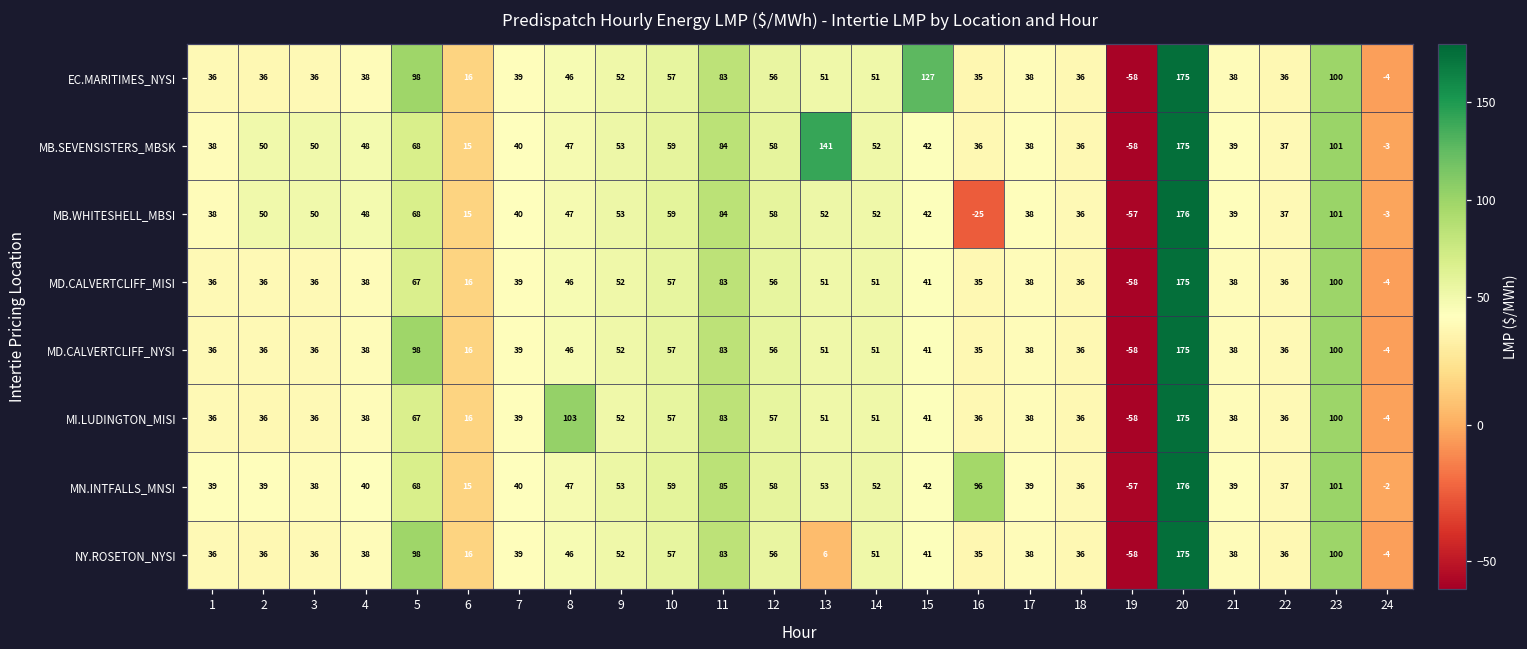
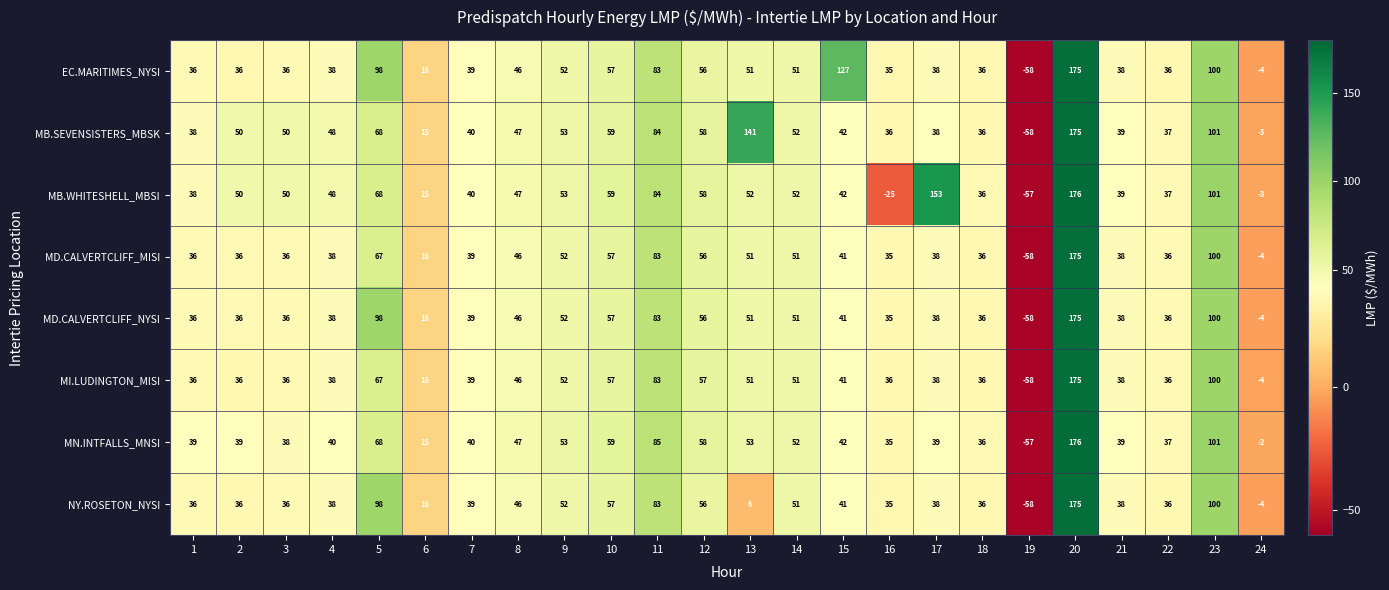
  {
    "EC.MARITIMES_NYSI": {
      "1": 36,
      "2": 36,
      "3": 36,
      "4": 38,
      "5": 98,
      "6": 16,
      "7": 39,
      "8": 46,
      "9": 52,
      "10": 57,
      "11": 83,
      "12": 56,
      "13": 51,
      "14": 51,
      "15": 127,
      "16": 35,
      "17": 38,
      "18": 36,
      "19": -58,
      "20": 175,
      "21": 38,
      "22": 36,
      "23": 100,
      "24": -4
    },
    "MB.SEVENSISTERS_MBSK": {
      "1": 38,
      "2": 50,
      "3": 50,
      "4": 48,
      "5": 68,
      "6": 15,
      "7": 40,
      "8": 47,
      "9": 53,
      "10": 59,
      "11": 84,
      "12": 58,
      "13": 141,
      "14": 52,
      "15": 42,
      "16": 36,
      "17": 38,
      "18": 36,
      "19": -58,
      "20": 175,
      "21": 39,
      "22": 37,
      "23": 101,
      "24": -3
    },
    "MB.WHITESHELL_MBSI": {
      "1": 38,
      "2": 50,
      "3": 50,
      "4": 48,
      "5": 68,
      "6": 15,
      "7": 40,
      "8": 47,
      "9": 53,
      "10": 59,
      "11": 84,
      "12": 58,
      "13": 52,
      "14": 52,
      "15": 42,
      "16": -25,
-     "17": 38,
+     "17": 153,
      "18": 36,
      "19": -57,
      "20": 176,
      "21": 39,
      "22": 37,
      "23": 101,
      "24": -3
    },
    "MD.CALVERTCLIFF_MISI": {
      "1": 36,
      "2": 36,
      "3": 36,
      "4": 38,
      "5": 67,
      "6": 16,
      "7": 39,
      "8": 46,
      "9": 52,
      "10": 57,
      "11": 83,
      "12": 56,
      "13": 51,
      "14": 51,
      "15": 41,
      "16": 35,
      "17": 38,
      "18": 36,
      "19": -58,
      "20": 175,
      "21": 38,
      "22": 36,
      "23": 100,
      "24": -4
    },
    "MD.CALVERTCLIFF_NYSI": {
      "1": 36,
      "2": 36,
      "3": 36,
      "4": 38,
      "5": 98,
      "6": 16,
      "7": 39,
      "8": 46,
      "9": 52,
      "10": 57,
      "11": 83,
      "12": 56,
      "13": 51,
      "14": 51,
      "15": 41,
      "16": 35,
      "17": 38,
      "18": 36,
      "19": -58,
      "20": 175,
      "21": 38,
      "22": 36,
      "23": 100,
      "24": -4
    },
    "MI.LUDINGTON_MISI": {
      "1": 36,
      "2": 36,
      "3": 36,
      "4": 38,
      "5": 67,
      "6": 16,
      "7": 39,
-     "8": 103,
+     "8": 46,
      "9": 52,
      "10": 57,
      "11": 83,
      "12": 57,
      "13": 51,
      "14": 51,
      "15": 41,
      "16": 36,
      "17": 38,
      "18": 36,
      "19": -58,
      "20": 175,
      "21": 38,
      "22": 36,
      "23": 100,
      "24": -4
    },
    "MN.INTFALLS_MNSI": {
      "1": 39,
      "2": 39,
      "3": 38,
      "4": 40,
      "5": 68,
      "6": 15,
      "7": 40,
      "8": 47,
      "9": 53,
      "10": 59,
      "11": 85,
      "12": 58,
      "13": 53,
      "14": 52,
      "15": 42,
-     "16": 96,
+     "16": 35,
      "17": 39,
      "18": 36,
      "19": -57,
      "20": 176,
      "21": 39,
      "22": 37,
      "23": 101,
      "24": -2
    },
    "NY.ROSETON_NYSI": {
      "1": 36,
      "2": 36,
      "3": 36,
      "4": 38,
      "5": 98,
      "6": 16,
      "7": 39,
      "8": 46,
      "9": 52,
      "10": 57,
      "11": 83,
      "12": 56,
      "13": 6,
      "14": 51,
      "15": 41,
      "16": 35,
      "17": 38,
      "18": 36,
      "19": -58,
      "20": 175,
      "21": 38,
      "22": 36,
      "23": 100,
      "24": -4
    }
  }
